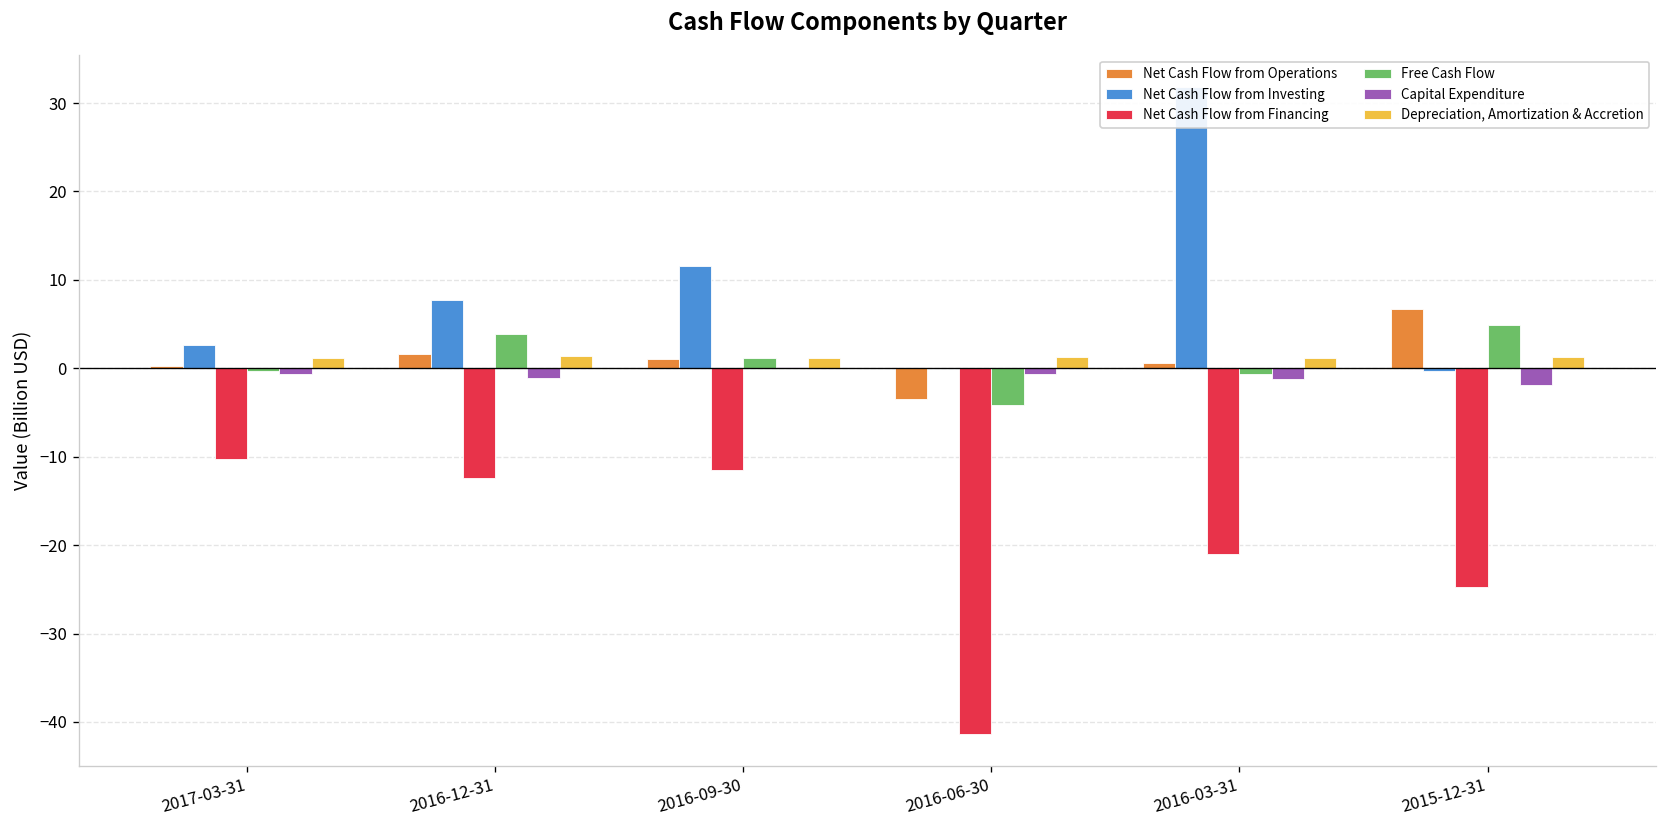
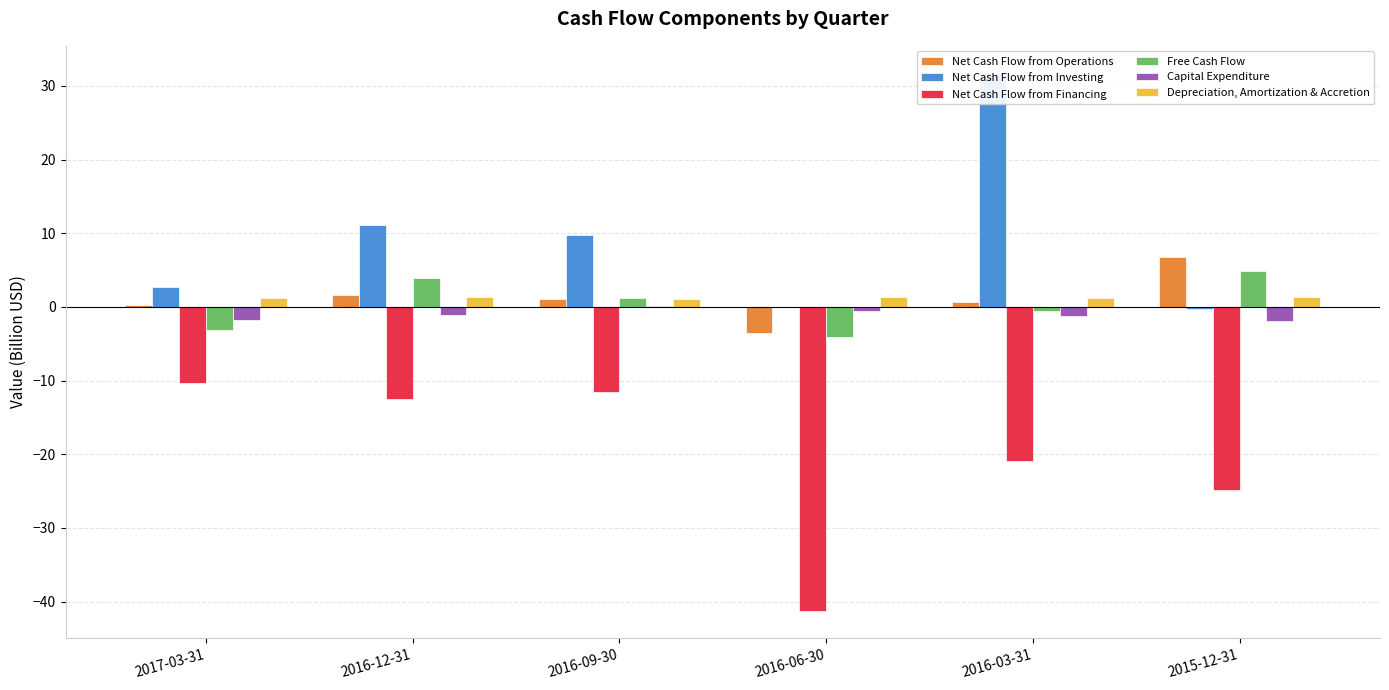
  {
    "Net Cash Flow from Investing": {
      "2017-03-31": 3,
-     "2016-12-31": 8,
-     "2016-09-30": 12
+     "2016-12-31": 11,
+     "2016-09-30": 10
    },
    "Net Cash Flow from Financing": {
      "2017-03-31": -10,
      "2016-12-31": -12,
      "2016-09-30": -11,
      "2016-06-30": -41,
      "2016-03-31": -21,
      "2015-12-31": -25
    },
    "Free Cash Flow": {
-     "2017-03-31": 0,
+     "2017-03-31": -3,
      "2016-12-31": 4,
      "2016-09-30": 1,
      "2016-06-30": -4,
      "2016-03-31": -1,
      "2015-12-31": 5
    },
    "Capital Expenditure": {
-     "2017-03-31": -1,
+     "2017-03-31": -2,
      "2016-12-31": -1,
      "2016-06-30": -1,
      "2016-03-31": -1,
      "2015-12-31": -2
    }
  }
